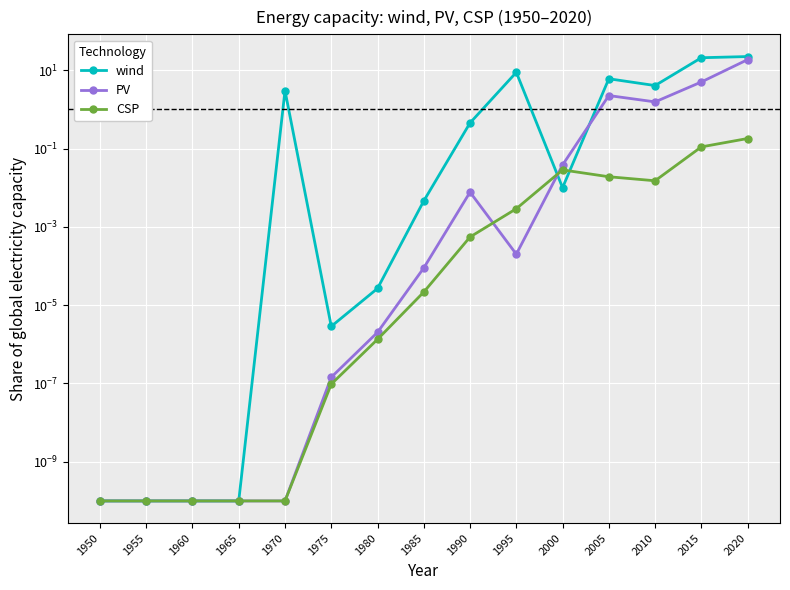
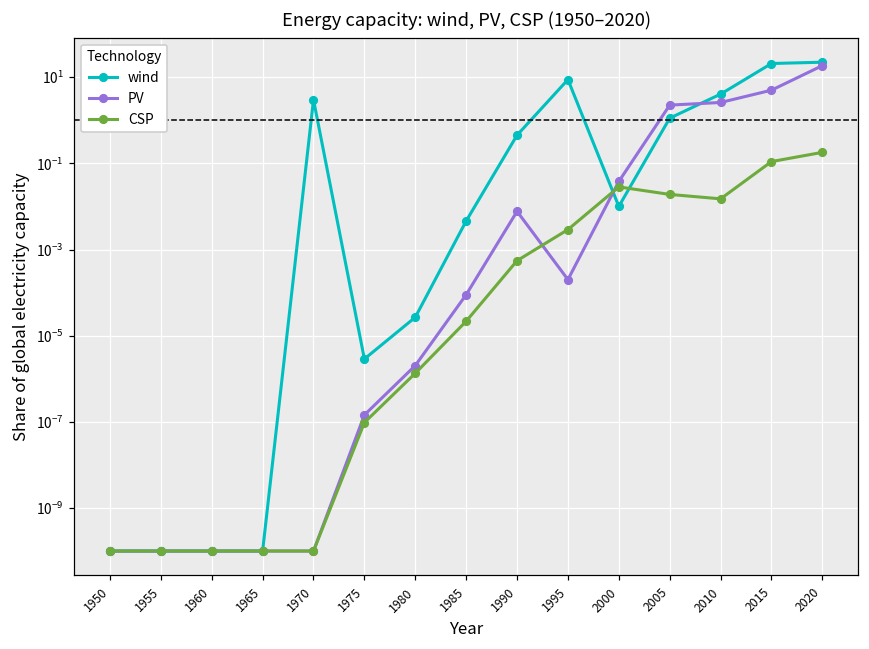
  {
    "wind": {
      "1970": 3,
      "1975": 0.000003,
      "1980": 0.00003,
      "1985": 0.005,
      "1990": 0.5,
      "1995": 9,
      "2000": 0.010,
-     "2005": 6,
+     "2005": 1.1,
      "2010": 4,
      "2015": 20,
      "2020": 20
    },
    "PV": {
      "1975": 0.00000014,
      "1980": 0.000002,
      "1985": 0.00009,
      "1990": 0.008,
      "1995": 0.0002,
      "2000": 0.04,
      "2005": 2,
-     "2010": 1.6,
+     "2010": 3,
      "2015": 5,
      "2020": 20
    },
    "CSP": {
      "1975": 0.00000010,
      "1980": 0.0000013,
      "1985": 0.00002,
      "1990": 0.0006,
      "1995": 0.003,
      "2000": 0.03,
      "2005": 0.02,
      "2010": 0.015,
      "2015": 0.1,
      "2020": 0.2
    }
  }
